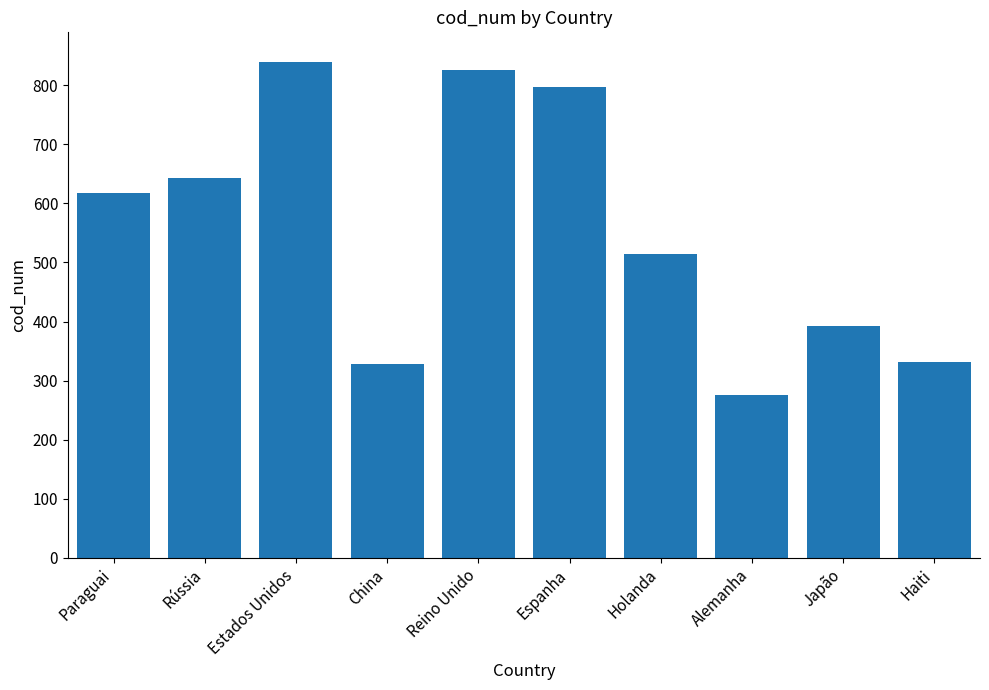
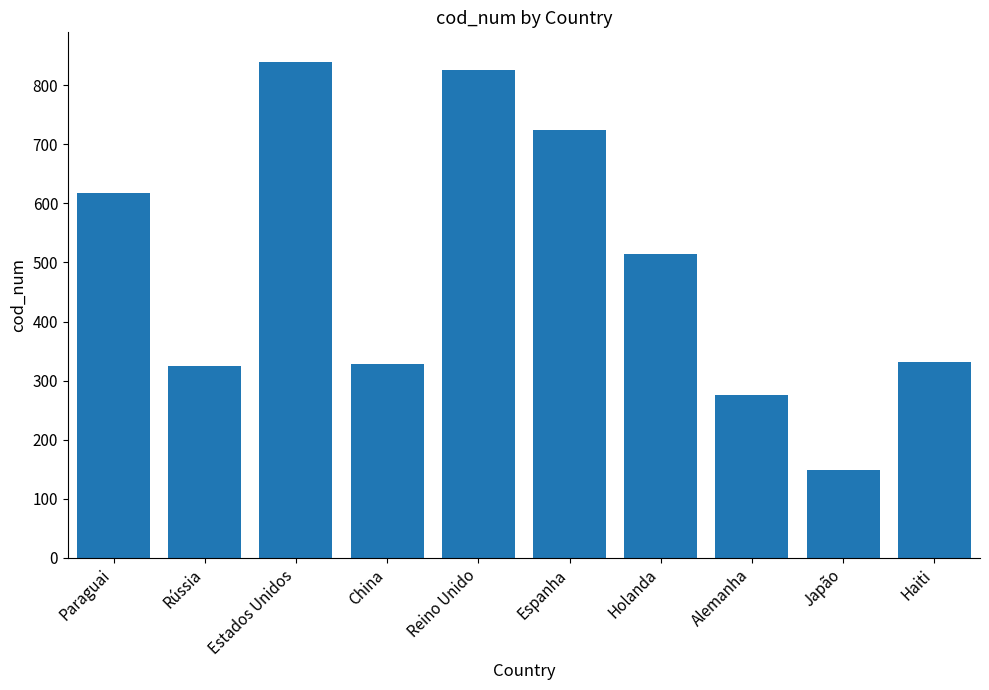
  {
    "Paraguai": 620,
-   "Rússia": 640,
+   "Rússia": 330,
    "Estados Unidos": 840,
    "China": 330,
    "Reino Unido": 830,
-   "Espanha": 800,
+   "Espanha": 720,
    "Holanda": 510,
    "Alemanha": 280,
-   "Japão": 390,
+   "Japão": 150,
    "Haiti": 330
  }
